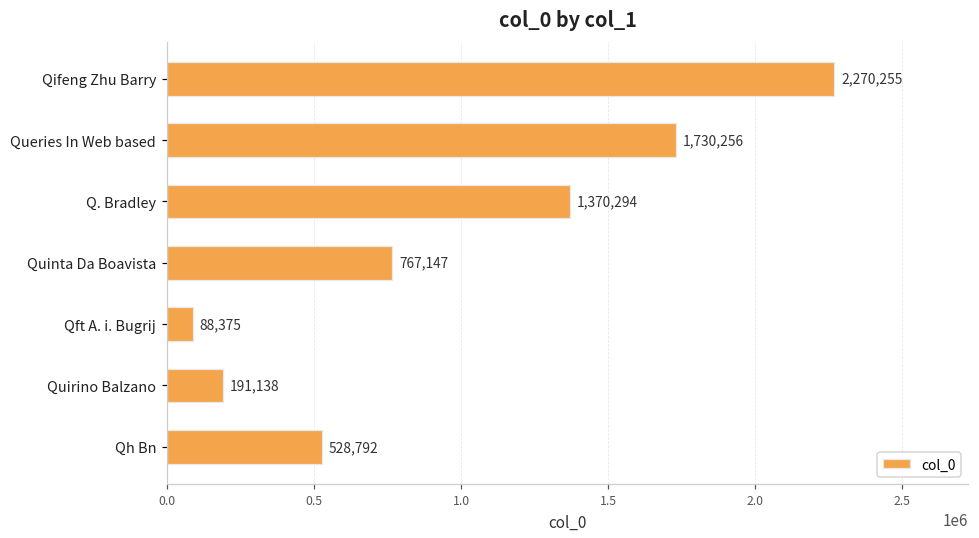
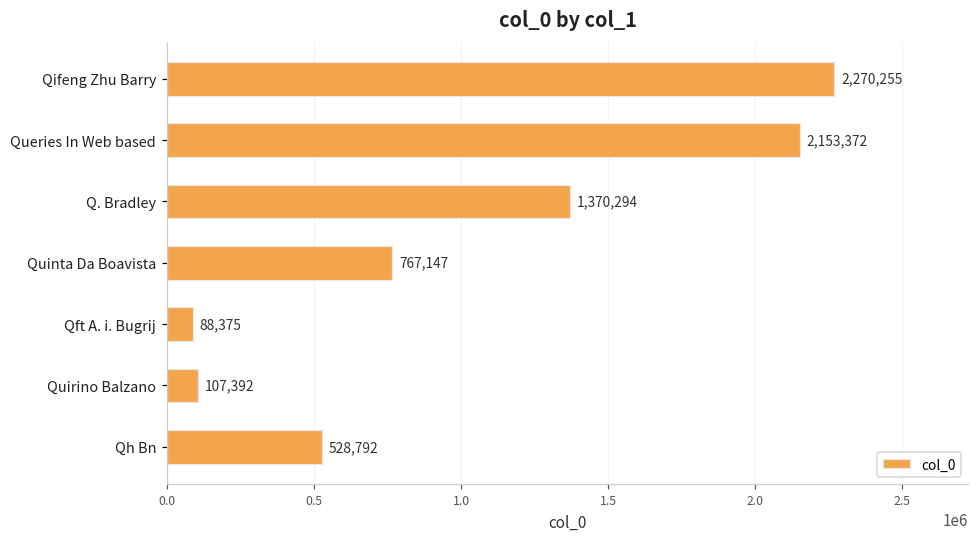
  {
    "Qifeng Zhu Barry": "2,270,255",
-   "Queries In Web based": "1,730,256",
+   "Queries In Web based": "2,153,372",
    "Q. Bradley": "1,370,294",
    "Quinta Da Boavista": "767,147",
    "Qft A. i. Bugrij": "88,375",
-   "Quirino Balzano": "191,138",
+   "Quirino Balzano": "107,392",
    "Qh Bn": "528,792"
  }
